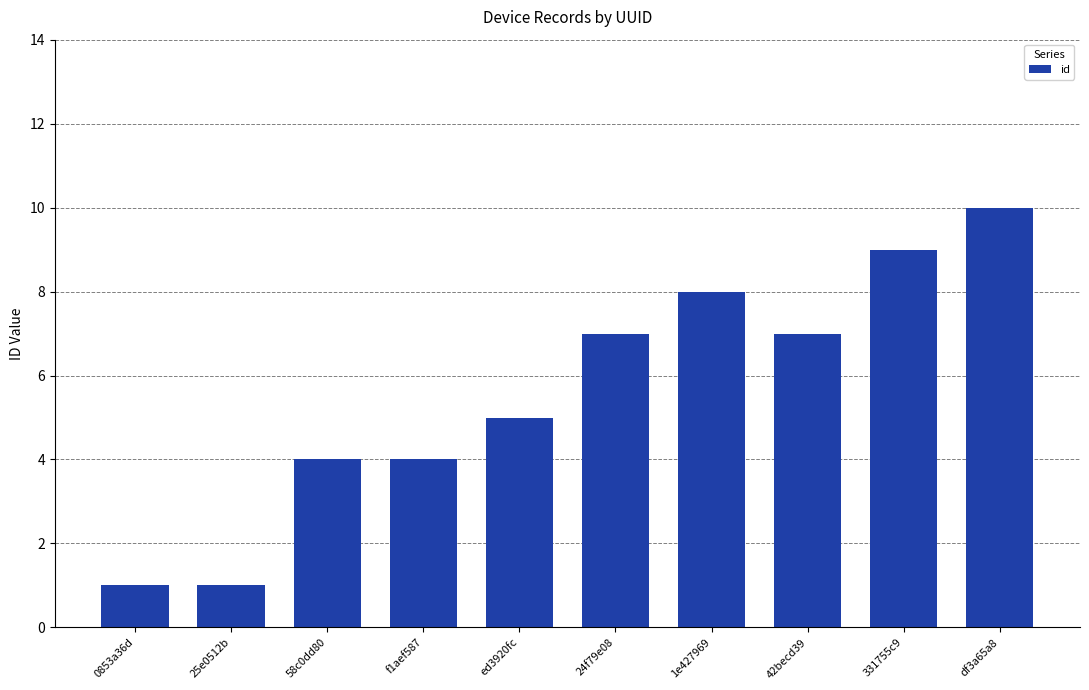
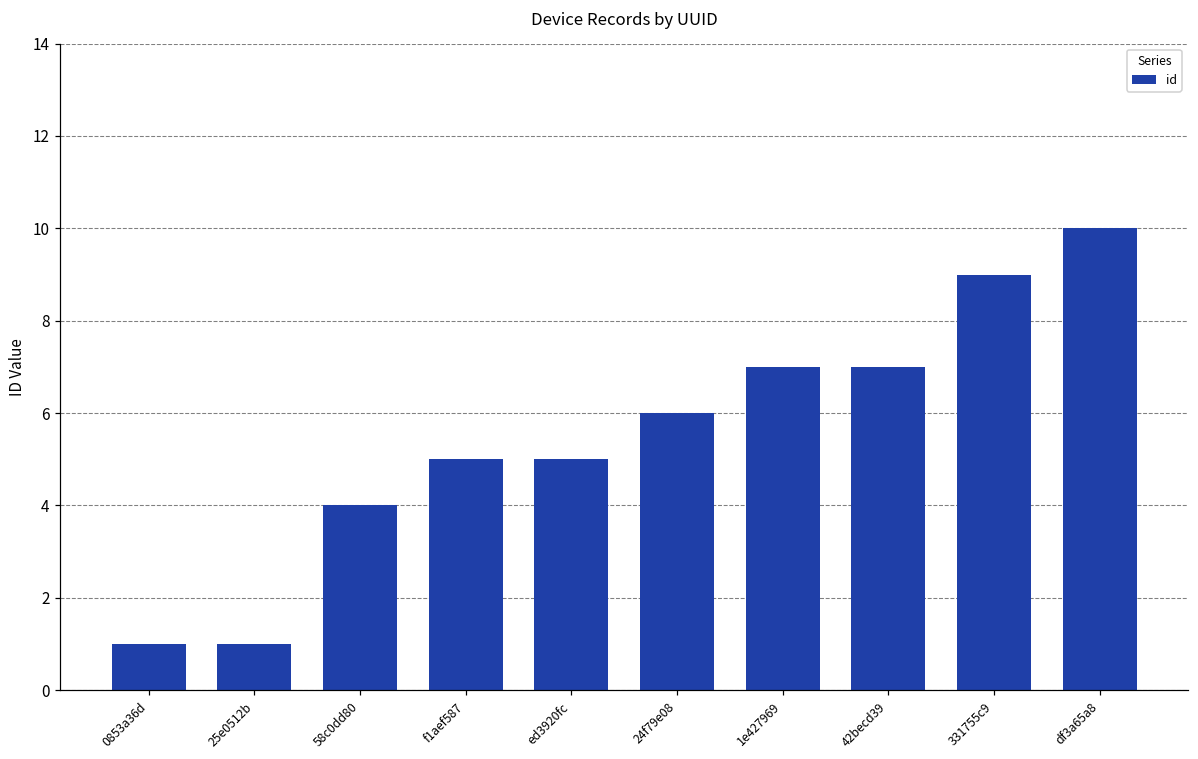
  {
    "0853a36d": 1,
    "25e0512b": 1,
    "58c0dd80": 4,
-   "f1aef587": 4,
+   "f1aef587": 5,
    "ed3920fc": 5,
-   "24f79e08": 7,
-   "1e427969": 8,
+   "24f79e08": 6,
+   "1e427969": 7,
    "42becd39": 7,
    "331755c9": 9,
    "df3a65a8": 10
  }
